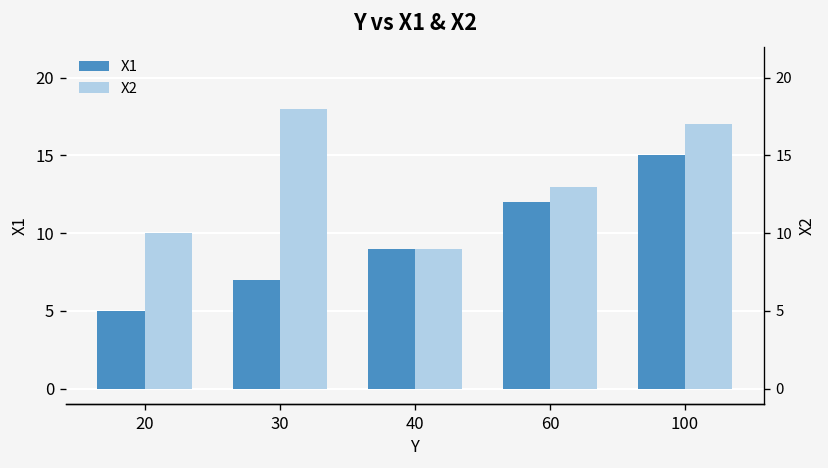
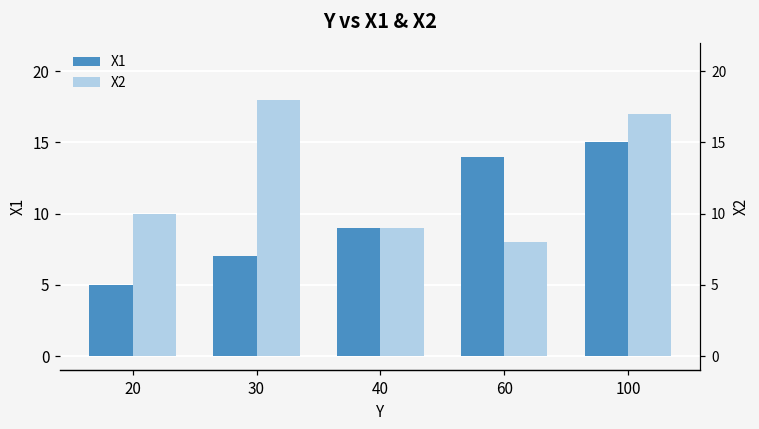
  {
    "X1": {
      "20": 5,
      "30": 7,
      "40": 9,
-     "60": 12,
+     "60": 14,
      "100": 15
    },
    "X2": {
      "20": 10,
      "30": 18,
      "40": 9,
-     "60": 13,
+     "60": 8,
      "100": 17
    }
  }
